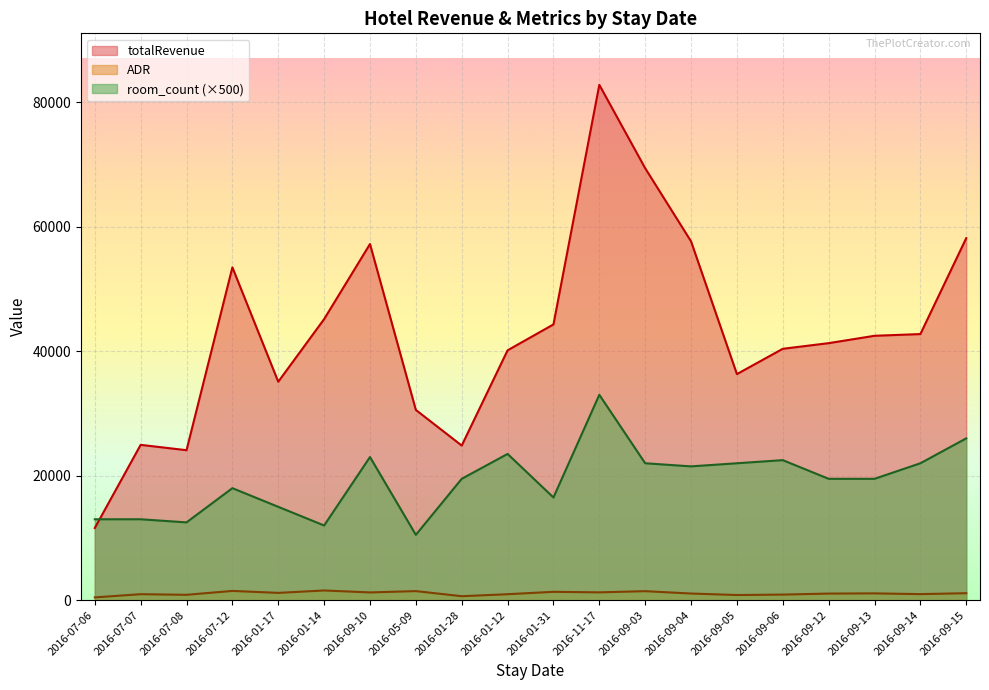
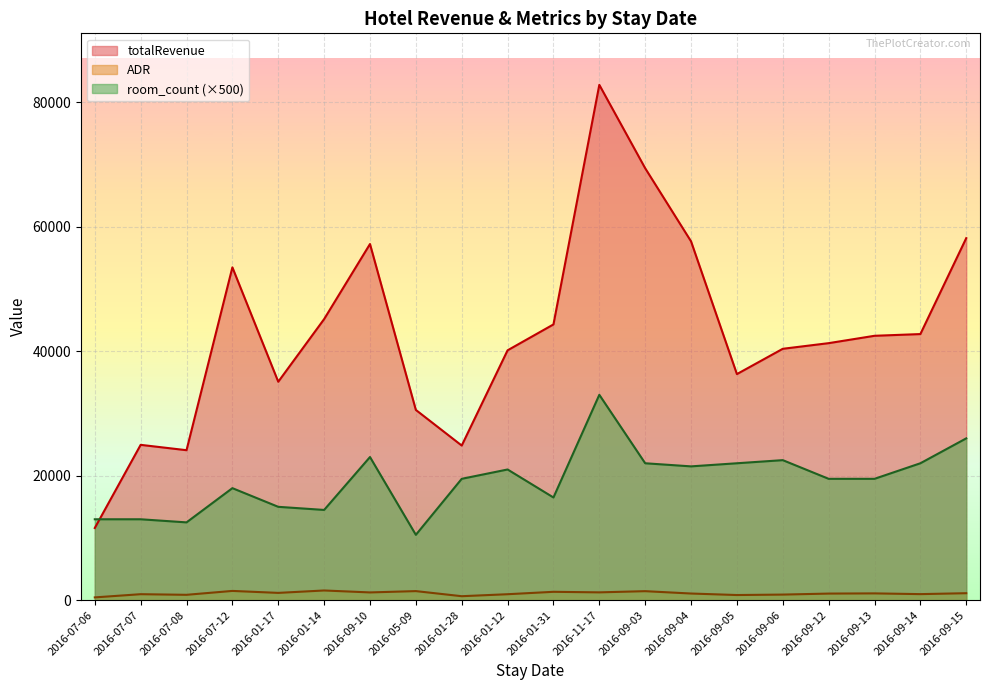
  {
    "room_count (×500)": {
      "2016-07-06": 13000,
      "2016-07-07": 13000,
      "2016-07-08": 13000,
      "2016-07-12": 18000,
      "2016-01-17": 15000,
-     "2016-01-14": 12000,
+     "2016-01-14": 15000,
      "2016-09-10": 23000,
      "2016-05-09": 11000,
      "2016-01-28": 20000,
-     "2016-01-12": 24000,
+     "2016-01-12": 21000,
      "2016-01-31": 17000,
      "2016-11-17": 33000,
      "2016-09-03": 22000,
      "2016-09-04": 22000,
      "2016-09-05": 22000,
      "2016-09-06": 23000,
      "2016-09-12": 20000,
      "2016-09-13": 20000,
      "2016-09-14": 22000,
      "2016-09-15": 26000
    }
  }
